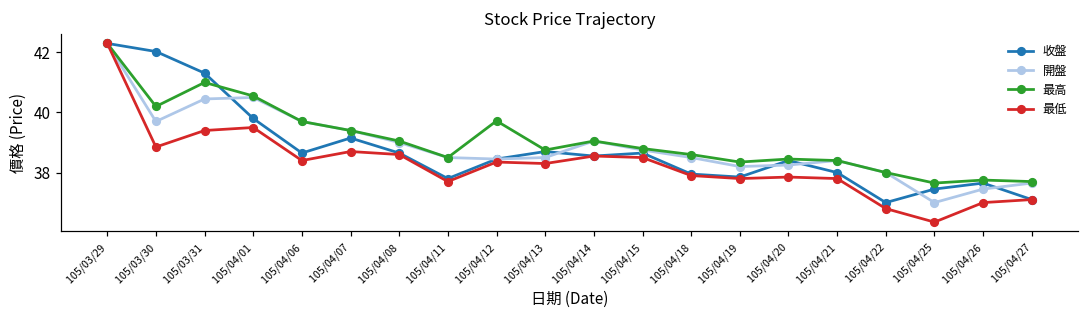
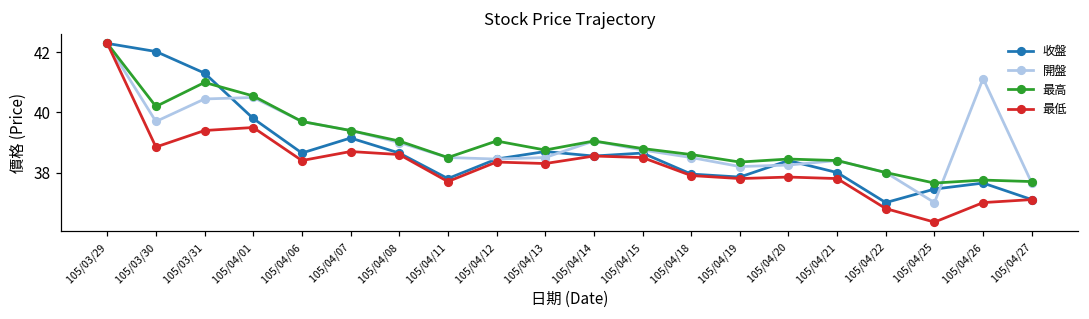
  {
    "收盤": {
      "105/03/30": 42.0,
      "105/03/31": 41.3,
      "105/04/01": 39.8,
      "105/04/06": 38.7,
      "105/04/07": 39.2,
      "105/04/11": 37.8,
      "105/04/15": 38.7,
      "105/04/21": 38.0,
      "105/04/22": 37.0,
      "105/04/25": 37.5,
      "105/04/26": 37.7
    },
    "開盤": {
      "105/03/30": 39.7,
      "105/03/31": 40.5,
      "105/04/13": 38.5,
      "105/04/18": 38.5,
      "105/04/19": 38.2,
      "105/04/20": 38.3,
      "105/04/25": 37.0,
-     "105/04/26": 37.5
+     "105/04/26": 41.1
    },
    "最高": {
      "105/03/30": 40.2,
      "105/03/31": 41.0,
-     "105/04/12": 39.7,
+     "105/04/12": 39.1,
      "105/04/18": 38.6,
      "105/04/19": 38.4,
      "105/04/25": 37.7,
      "105/04/26": 37.8
    },
    "最低": {
      "105/03/30": 38.9,
      "105/03/31": 39.4,
      "105/04/01": 39.5,
      "105/04/06": 38.4,
      "105/04/07": 38.7,
      "105/04/11": 37.7,
      "105/04/12": 38.4,
      "105/04/13": 38.3,
      "105/04/15": 38.5,
      "105/04/20": 37.9,
      "105/04/21": 37.8,
      "105/04/22": 36.8,
      "105/04/25": 36.4,
      "105/04/26": 37.0
    }
  }
